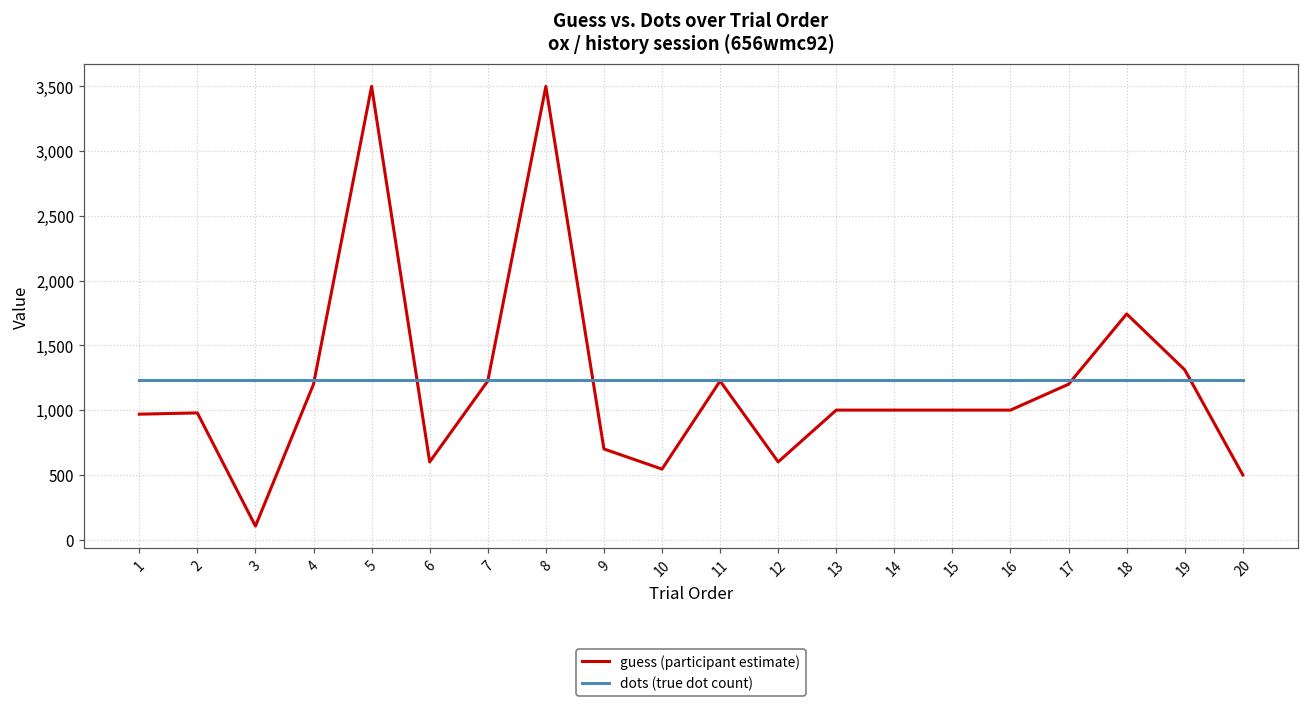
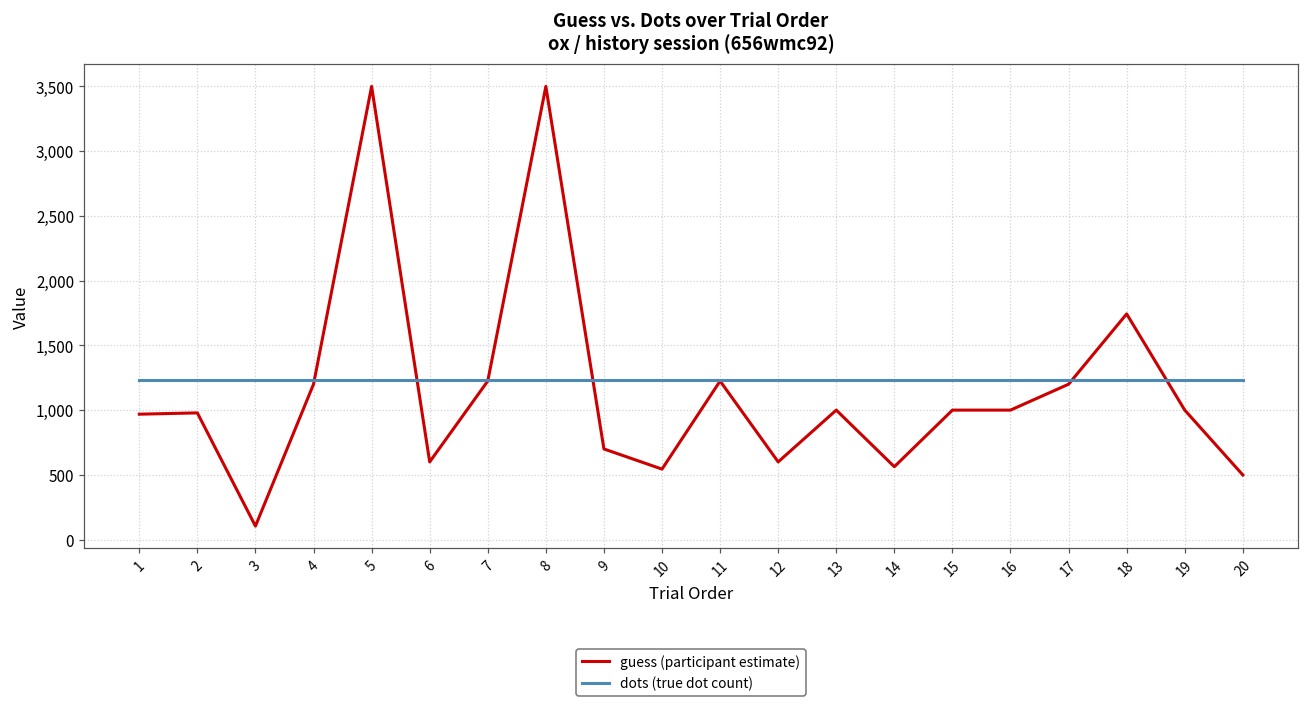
  {
    "guess (participant estimate)": {
      "1": "970",
      "2": "980",
      "3": "100",
      "4": "1,200",
      "5": "3,500",
      "6": "600",
      "8": "3,500",
      "9": "700",
      "10": "540",
      "12": "600",
      "13": "1,000",
-     "14": "1,000",
+     "14": "560",
      "15": "1,000",
      "16": "1,000",
      "17": "1,200",
      "18": "1,740",
-     "19": "1,310",
+     "19": "1,000",
      "20": "500"
    },
    "dots (true dot count)": {
      "1": "1,230",
      "2": "1,230",
      "3": "1,230",
      "4": "1,230",
      "5": "1,230",
      "6": "1,230",
      "8": "1,230",
      "9": "1,230",
      "10": "1,230",
      "12": "1,230",
      "13": "1,230",
      "14": "1,230",
      "15": "1,230",
      "16": "1,230",
      "17": "1,230",
      "18": "1,230",
      "19": "1,230",
      "20": "1,230"
    }
  }
